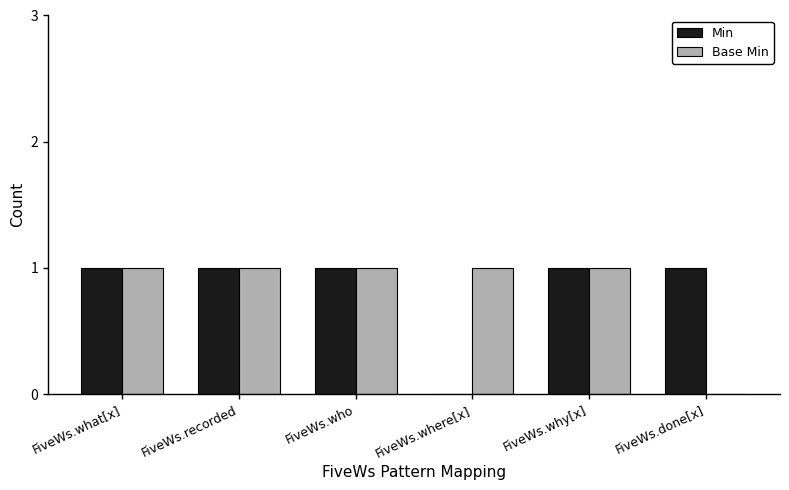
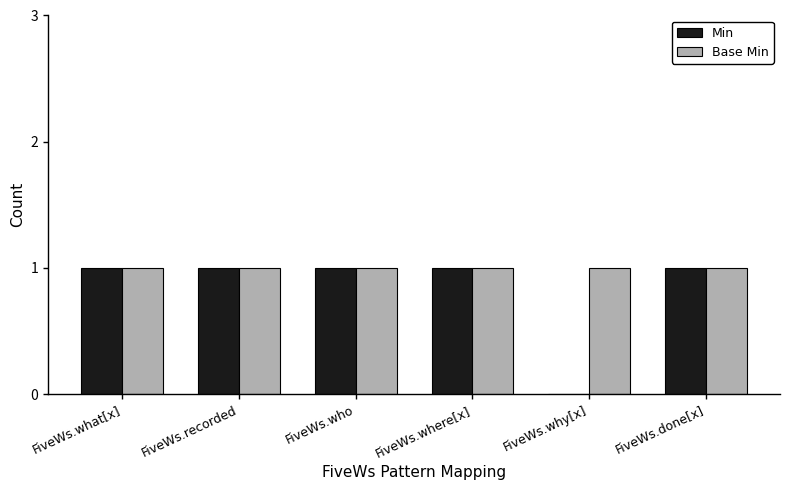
  {
    "Min": {
      "FiveWs.what[x]": 1,
      "FiveWs.recorded": 1,
      "FiveWs.who": 1,
-     "FiveWs.where[x]": 0,
-     "FiveWs.why[x]": 1,
+     "FiveWs.where[x]": 1,
+     "FiveWs.why[x]": 0,
      "FiveWs.done[x]": 1
    },
    "Base Min": {
      "FiveWs.what[x]": 1,
      "FiveWs.recorded": 1,
      "FiveWs.who": 1,
      "FiveWs.where[x]": 1,
      "FiveWs.why[x]": 1,
-     "FiveWs.done[x]": 0
+     "FiveWs.done[x]": 1
    }
  }
